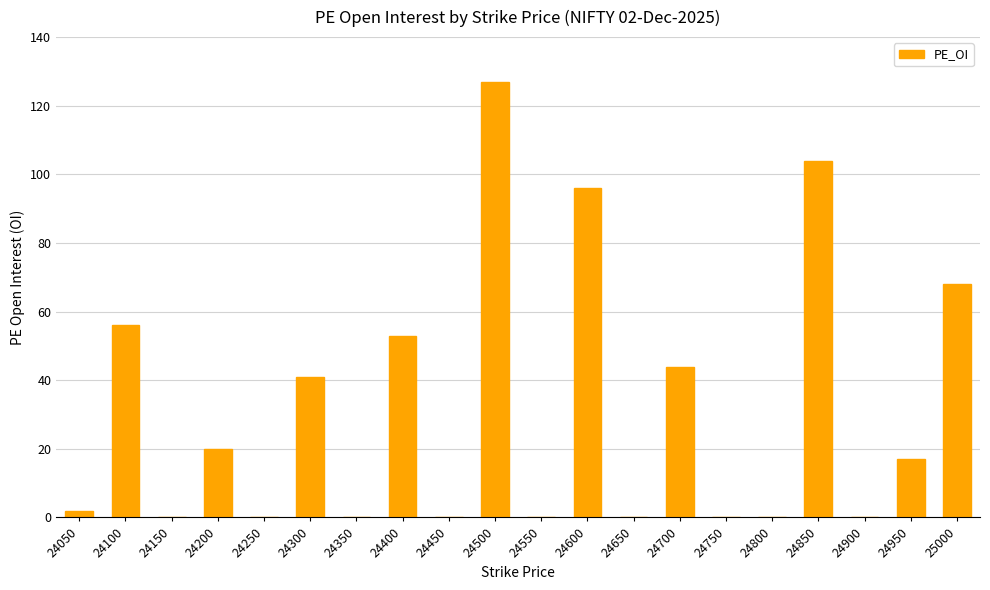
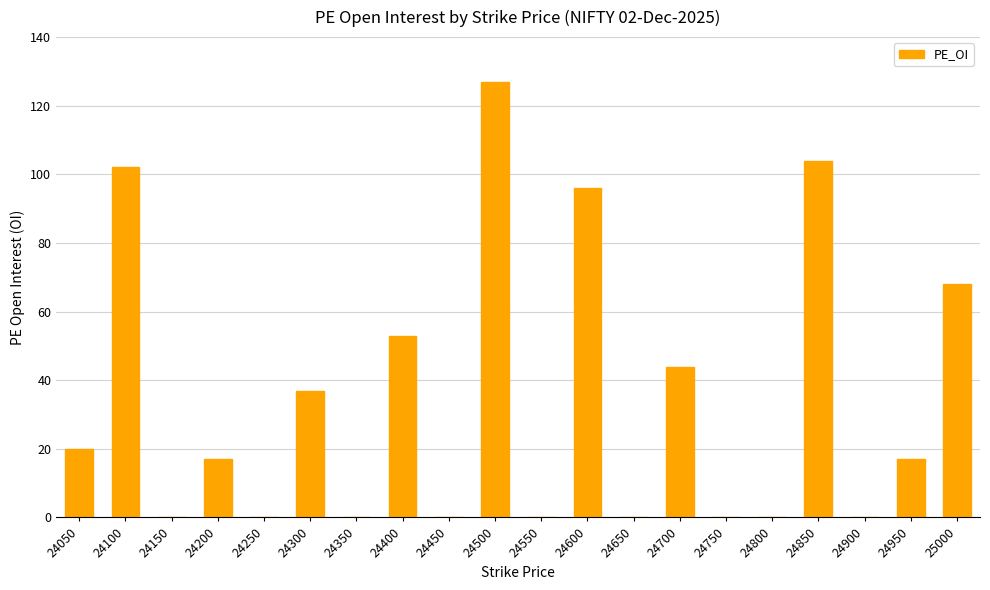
  {
-   "24050": 2,
-   "24100": 56,
+   "24050": 20,
+   "24100": 102,
    "24150": 0,
-   "24200": 20,
+   "24200": 17,
    "24250": 0,
-   "24300": 41,
+   "24300": 37,
    "24350": 0,
    "24400": 53,
    "24450": 0,
    "24500": 127,
    "24550": 0,
    "24600": 96,
    "24650": 0,
    "24700": 44,
    "24750": 0,
    "24800": 0,
    "24850": 104,
    "24900": 0,
    "24950": 17,
    "25000": 68
  }
